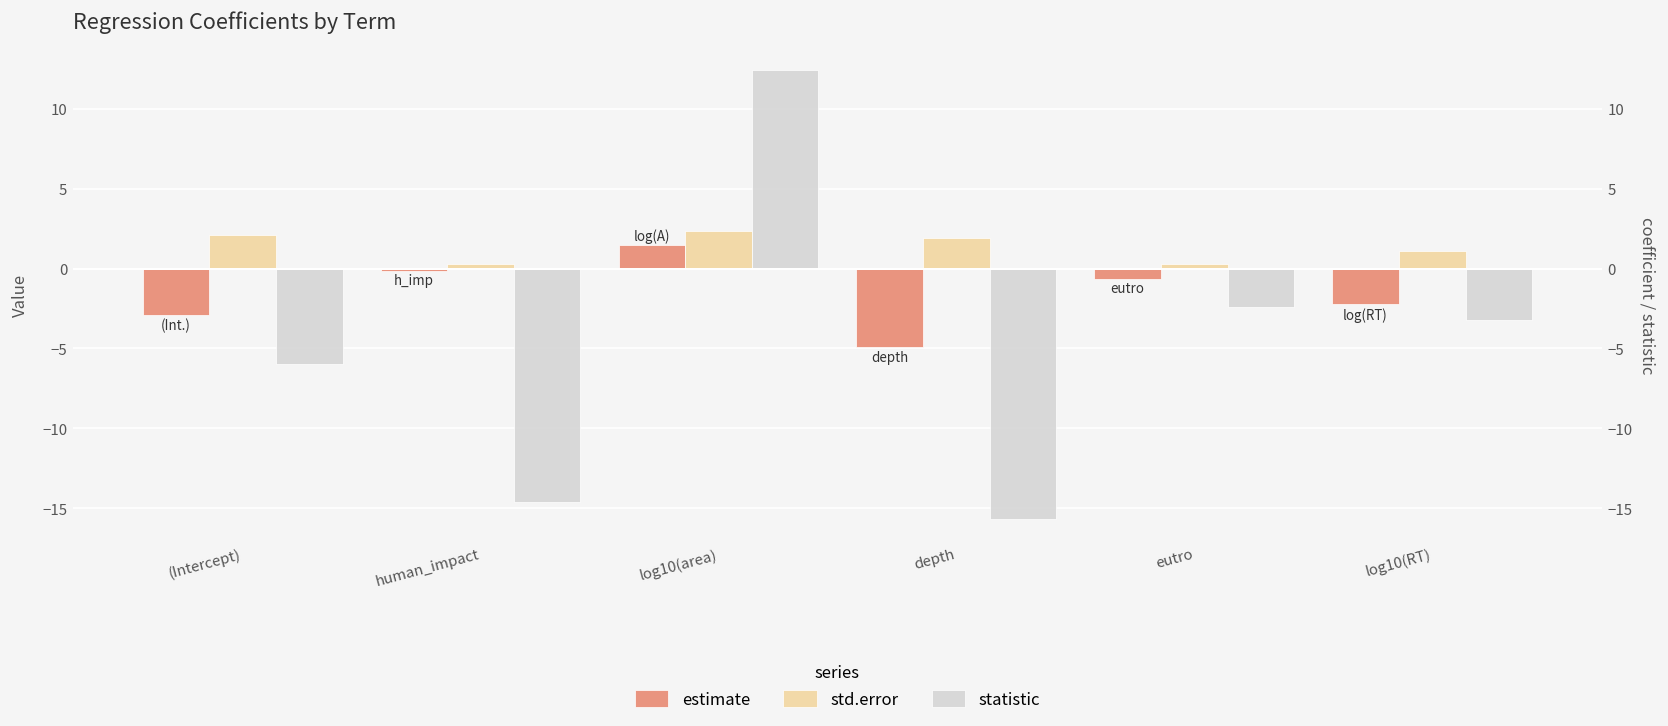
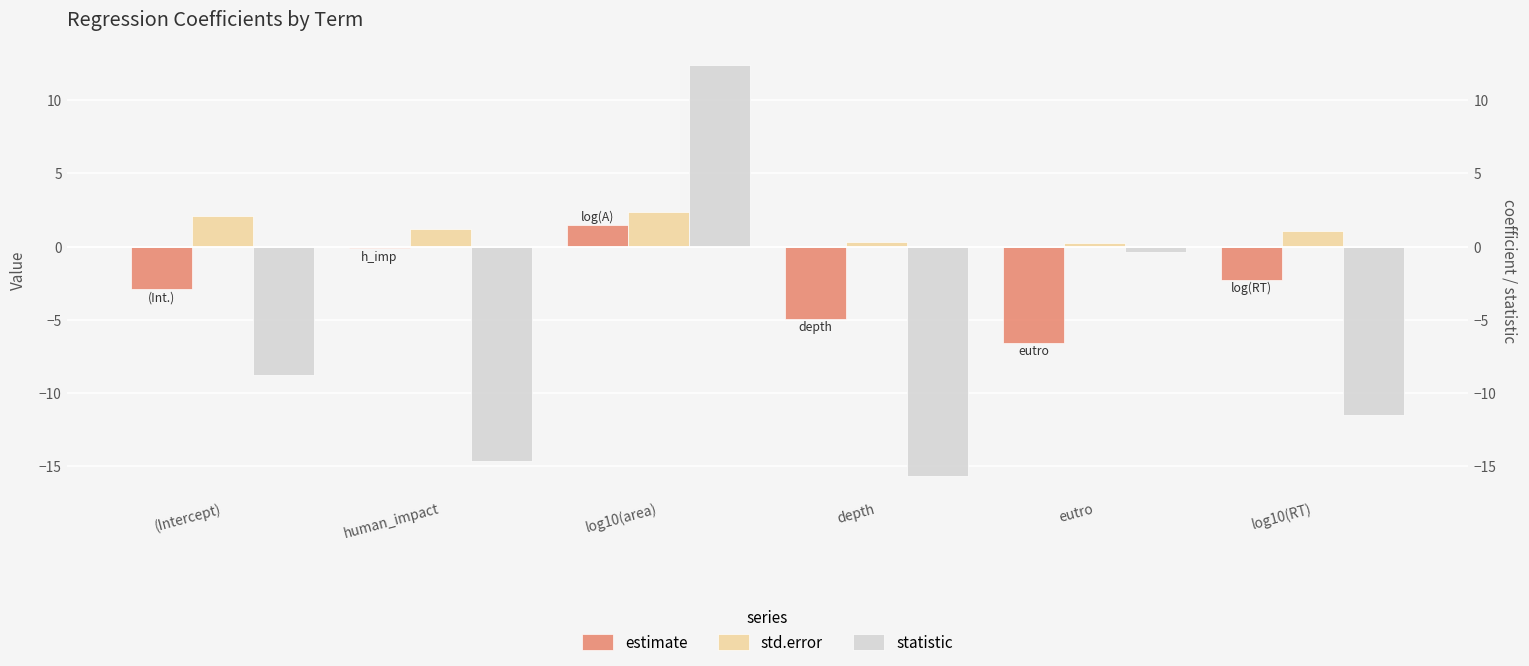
  {
    "estimate": {
      "(Intercept)": -2.9,
      "log10(area)": 1.5,
      "depth": -4.9,
-     "eutro": -0.7,
+     "eutro": -6.5,
      "log10(RT)": -2.2
    },
    "std.error": {
      "(Intercept)": 2.1,
-     "human_impact": 0.3,
+     "human_impact": 1.2,
      "log10(area)": 2.3,
-     "depth": 1.9,
+     "depth": 0.3,
      "eutro": 0.3,
      "log10(RT)": 1.1
    },
    "statistic": {
-     "(Intercept)": -5.9,
+     "(Intercept)": -8.8,
      "human_impact": -14.6,
      "log10(area)": 12.4,
      "depth": -15.6,
-     "eutro": -2.4,
-     "log10(RT)": -3.2
+     "eutro": -0.3,
+     "log10(RT)": -11.5
    }
  }
